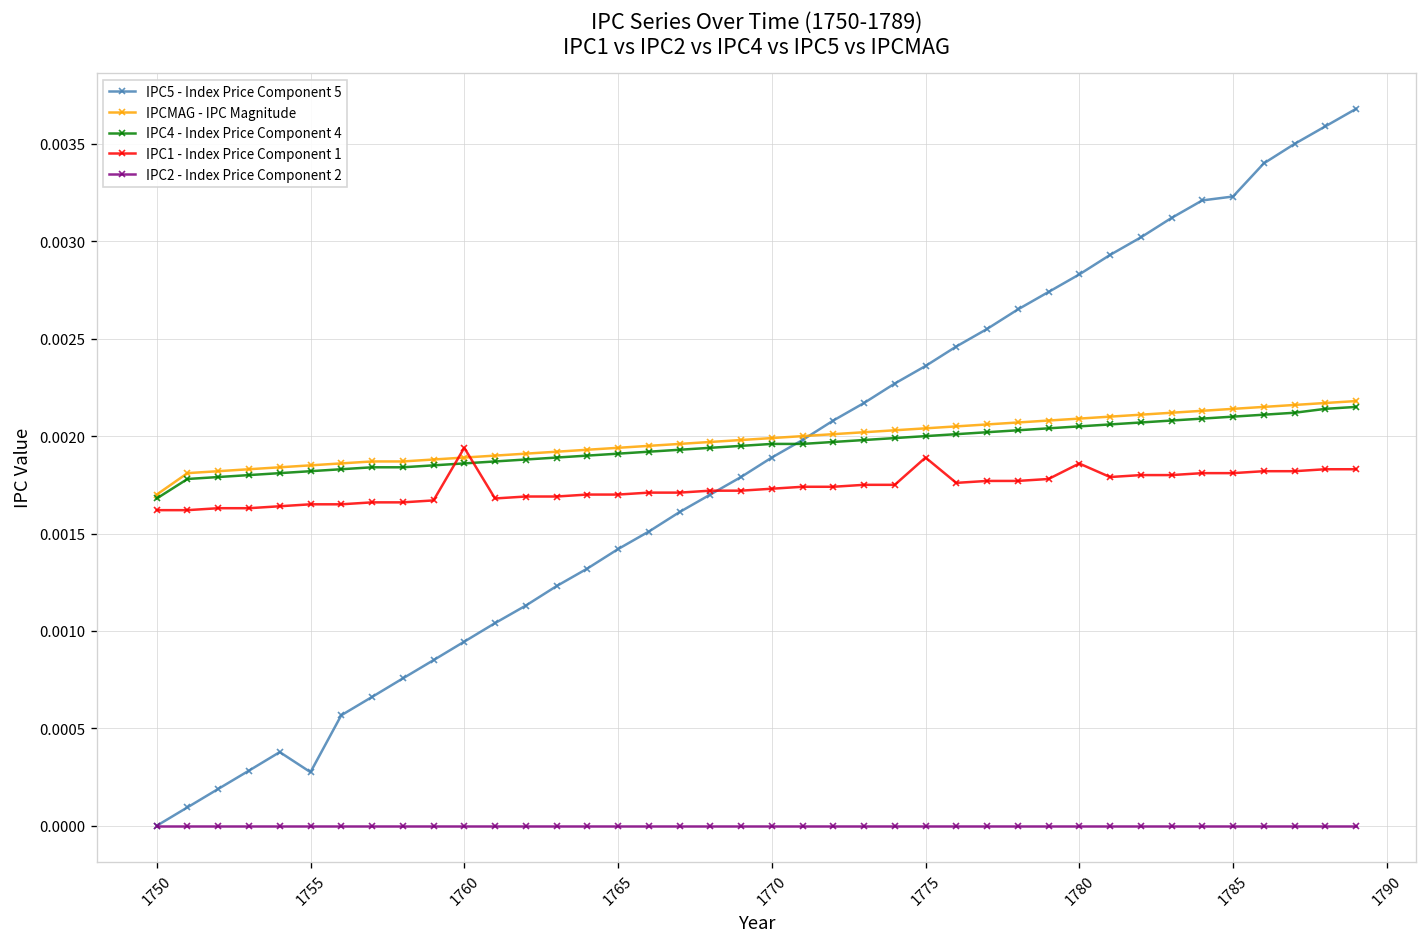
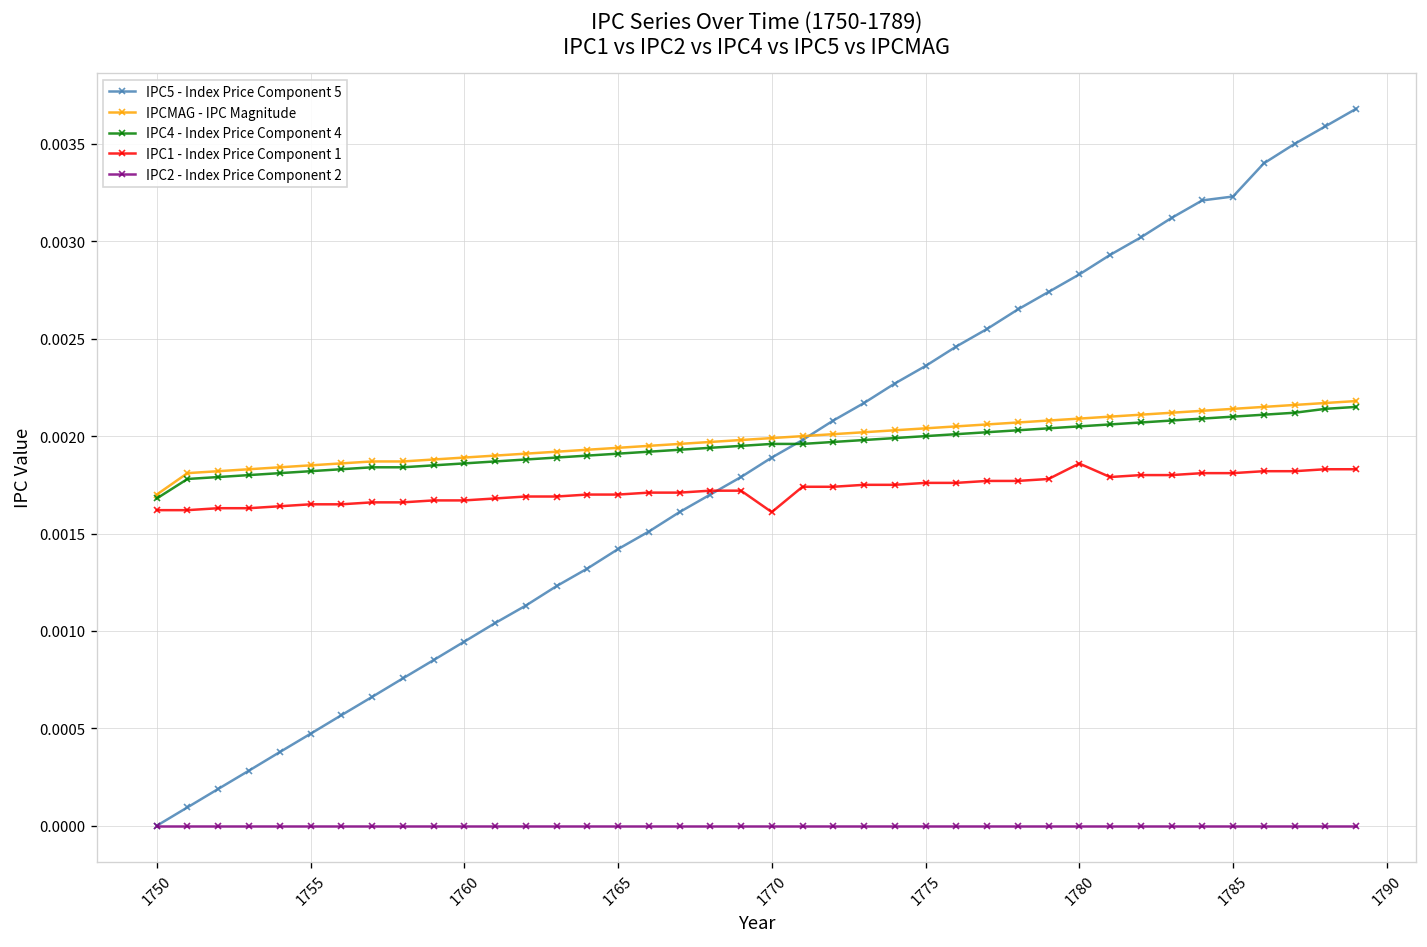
  {
    "IPC5 - Index Price Component 5": {
-     "1755": 0.00028,
+     "1755": 0.00047,
      "1760": 0.00095,
      "1765": 0.00142,
      "1770": 0.00189,
      "1775": 0.00236,
      "1780": 0.00283,
      "1785": 0.00323
    },
    "IPCMAG - IPC Magnitude": {
      "1750": 0.00170,
      "1755": 0.00185,
      "1760": 0.00189,
      "1765": 0.00194,
      "1770": 0.00199,
      "1775": 0.00204,
      "1780": 0.00209,
      "1785": 0.00214
    },
    "IPC4 - Index Price Component 4": {
      "1750": 0.00168,
      "1755": 0.00182,
      "1760": 0.00186,
      "1765": 0.00191,
      "1770": 0.00196,
      "1775": 0.00200,
      "1780": 0.00205,
      "1785": 0.00210
    },
    "IPC1 - Index Price Component 1": {
      "1750": 0.00162,
      "1755": 0.00165,
-     "1760": 0.00194,
+     "1760": 0.00167,
      "1765": 0.00170,
-     "1770": 0.00173,
-     "1775": 0.00189,
+     "1770": 0.00161,
+     "1775": 0.00176,
      "1780": 0.00186,
      "1785": 0.00181
    },
    "IPC2 - Index Price Component 2": {
      "1755": 0.00000,
      "1760": 0.00000,
      "1765": 0.00000,
      "1770": 0.00000,
      "1775": 0.00000,
      "1780": 0.00000,
      "1785": 0.00000
    }
  }
